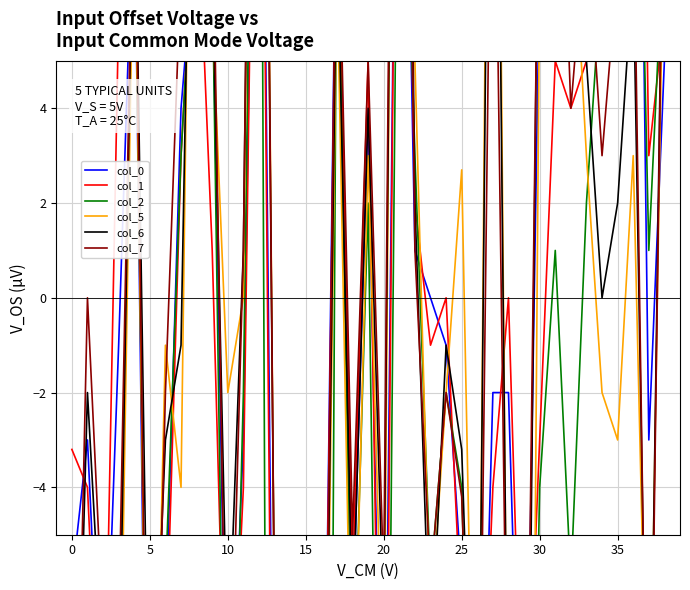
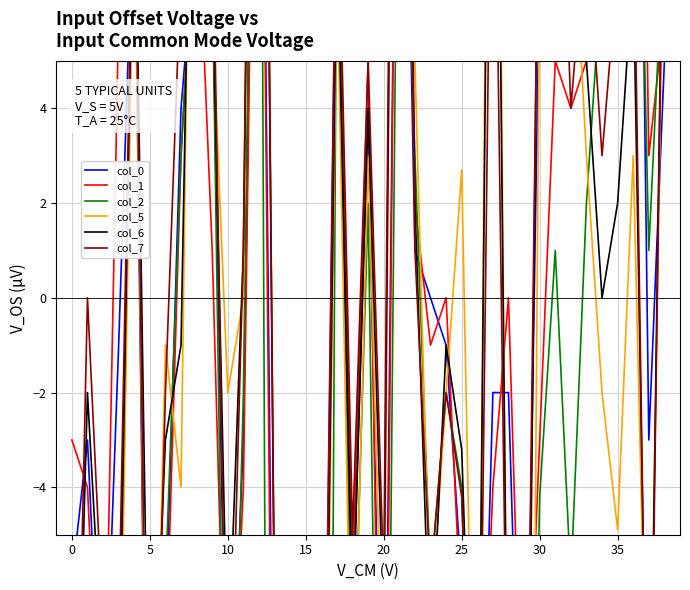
  {
    "col_1": {
-     "0": -3.2,
+     "0": -3.0,
      "30": -3.0
    },
    "col_2": {
      "25": -4.0,
-     "30": -4.0,
+     "30": -4.2,
      "35": 5.0
    },
    "col_5": {
      "10": -2.0,
      "25": 2.7,
-     "35": -3.0
+     "35": -4.9
    },
    "col_6": {
      "25": -3.2,
      "35": 2.0
    },
    "col_7": {
      "25": -4.2
    }
  }
